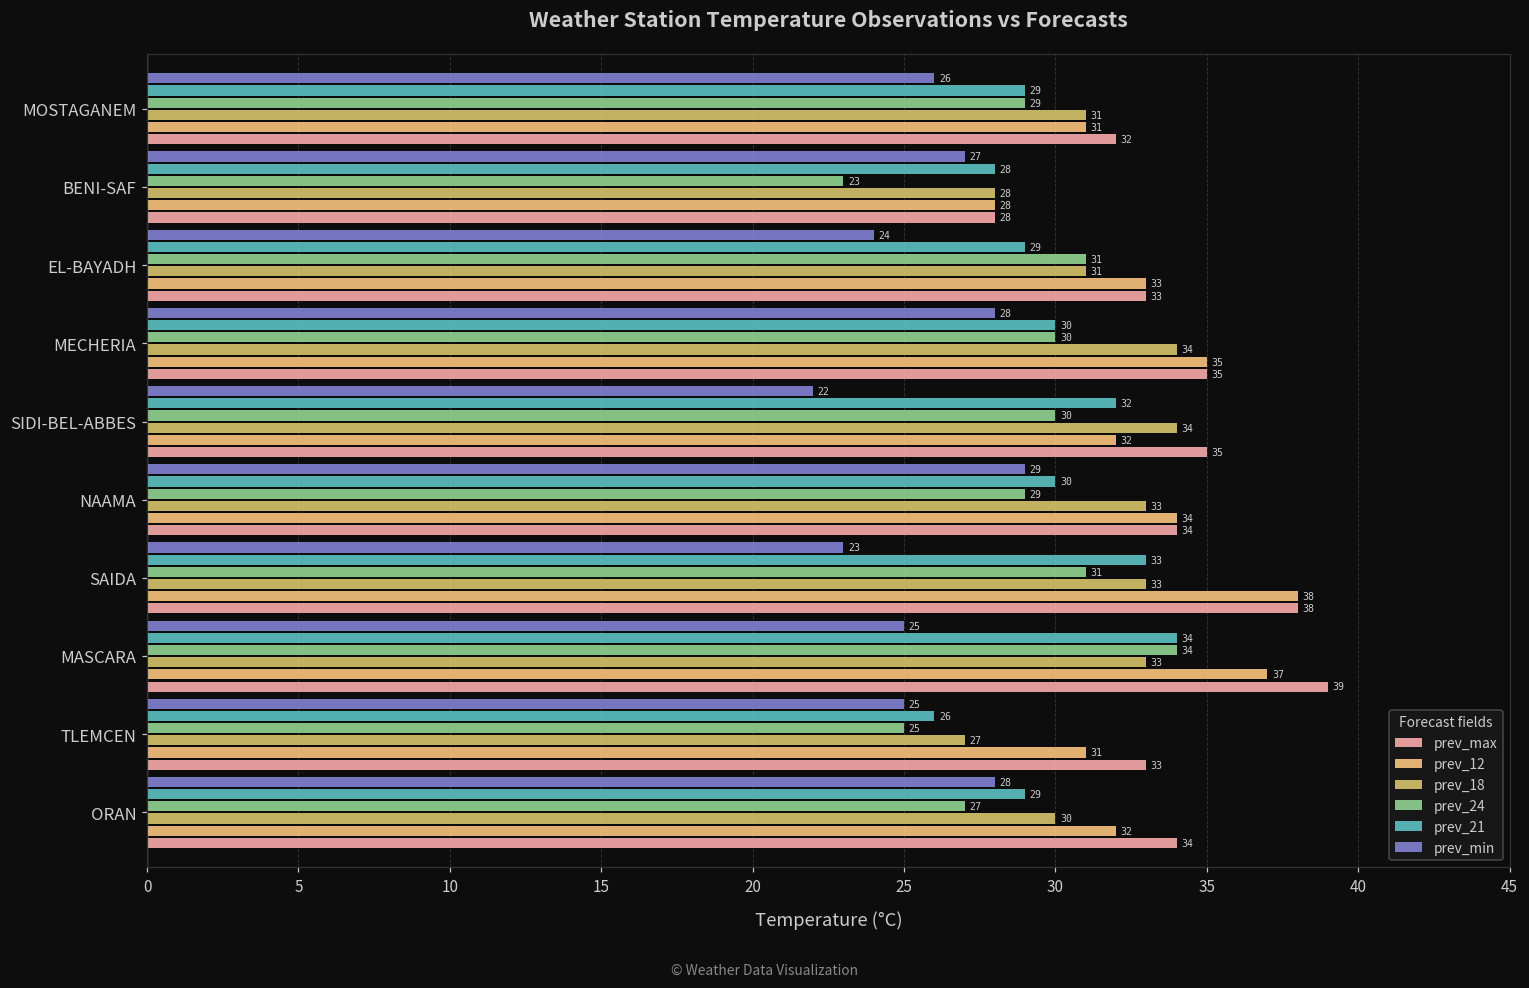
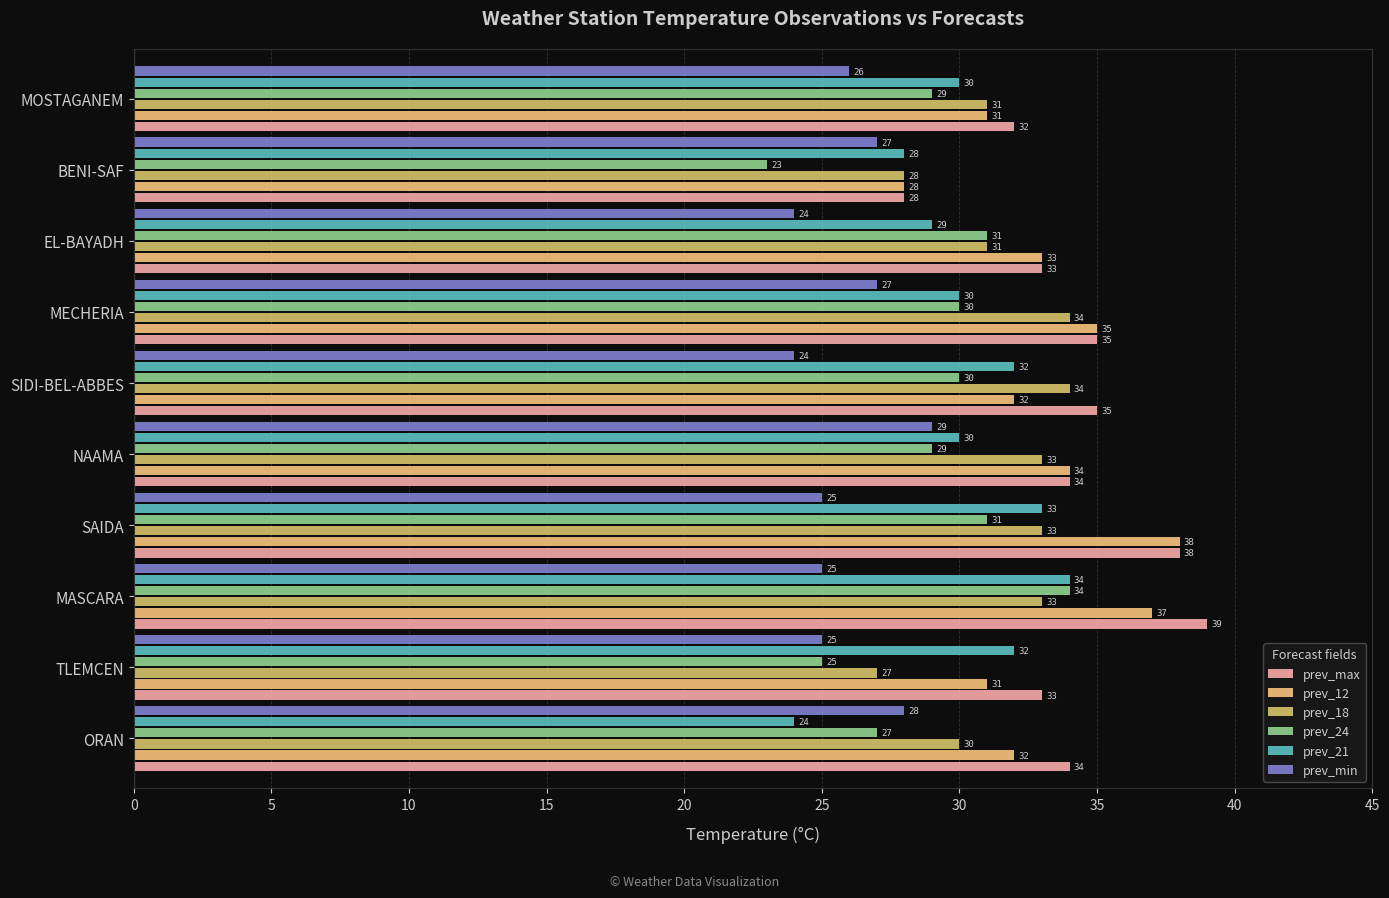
  {
    "prev_24": {
      "MOSTAGANEM": 29,
      "BENI-SAF": 23,
      "EL-BAYADH": 31,
      "MECHERIA": 30,
      "SIDI-BEL-ABBES": 30,
      "NAAMA": 29,
      "SAIDA": 31,
      "MASCARA": 34,
      "TLEMCEN": 25,
      "ORAN": 27
    },
    "prev_21": {
-     "MOSTAGANEM": 29,
+     "MOSTAGANEM": 30,
      "BENI-SAF": 28,
      "EL-BAYADH": 29,
      "MECHERIA": 30,
      "SIDI-BEL-ABBES": 32,
      "NAAMA": 30,
      "SAIDA": 33,
      "MASCARA": 34,
-     "TLEMCEN": 26,
-     "ORAN": 29
+     "TLEMCEN": 32,
+     "ORAN": 24
    },
    "prev_min": {
      "MOSTAGANEM": 26,
      "BENI-SAF": 27,
      "EL-BAYADH": 24,
-     "MECHERIA": 28,
-     "SIDI-BEL-ABBES": 22,
+     "MECHERIA": 27,
+     "SIDI-BEL-ABBES": 24,
      "NAAMA": 29,
-     "SAIDA": 23,
+     "SAIDA": 25,
      "MASCARA": 25,
      "TLEMCEN": 25,
      "ORAN": 28
    }
  }
